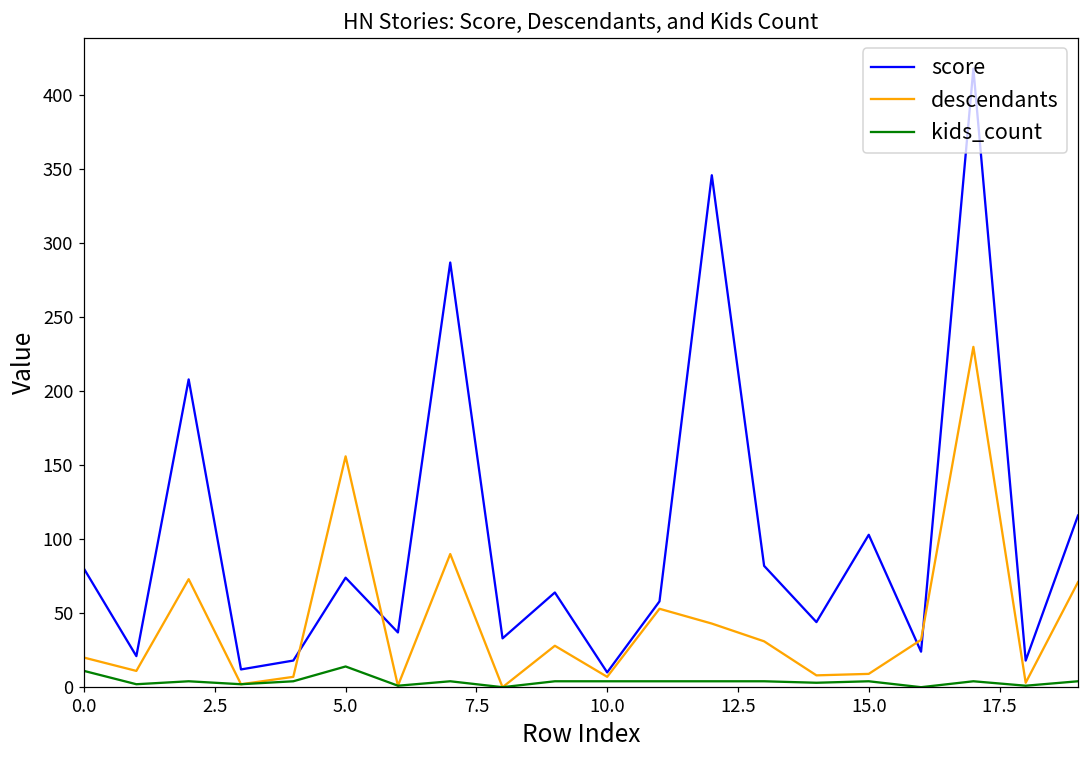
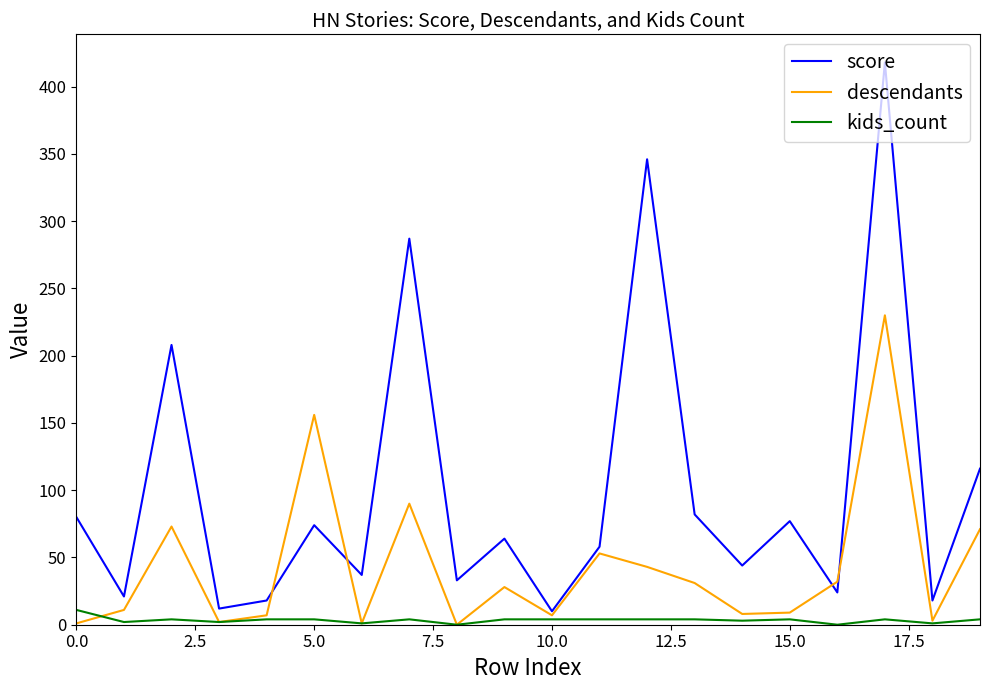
  {
    "score": {
      "0.0": 80,
      "5.0": 74,
      "10.0": 10,
-     "15.0": 103
+     "15.0": 77
    },
    "descendants": {
-     "0.0": 20,
+     "0.0": 1,
      "5.0": 156,
      "10.0": 7,
      "15.0": 9
    },
    "kids_count": {
      "0.0": 11,
-     "5.0": 14,
+     "5.0": 4,
      "10.0": 4,
      "15.0": 4
    }
  }
